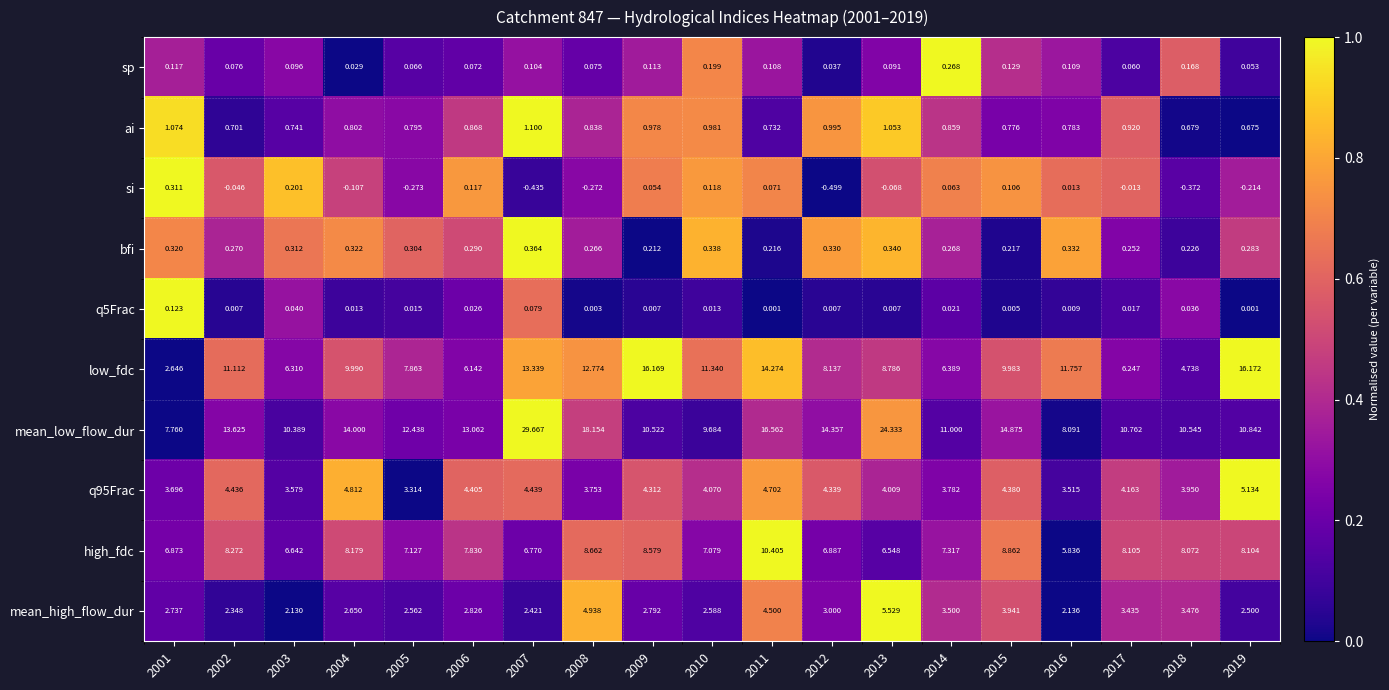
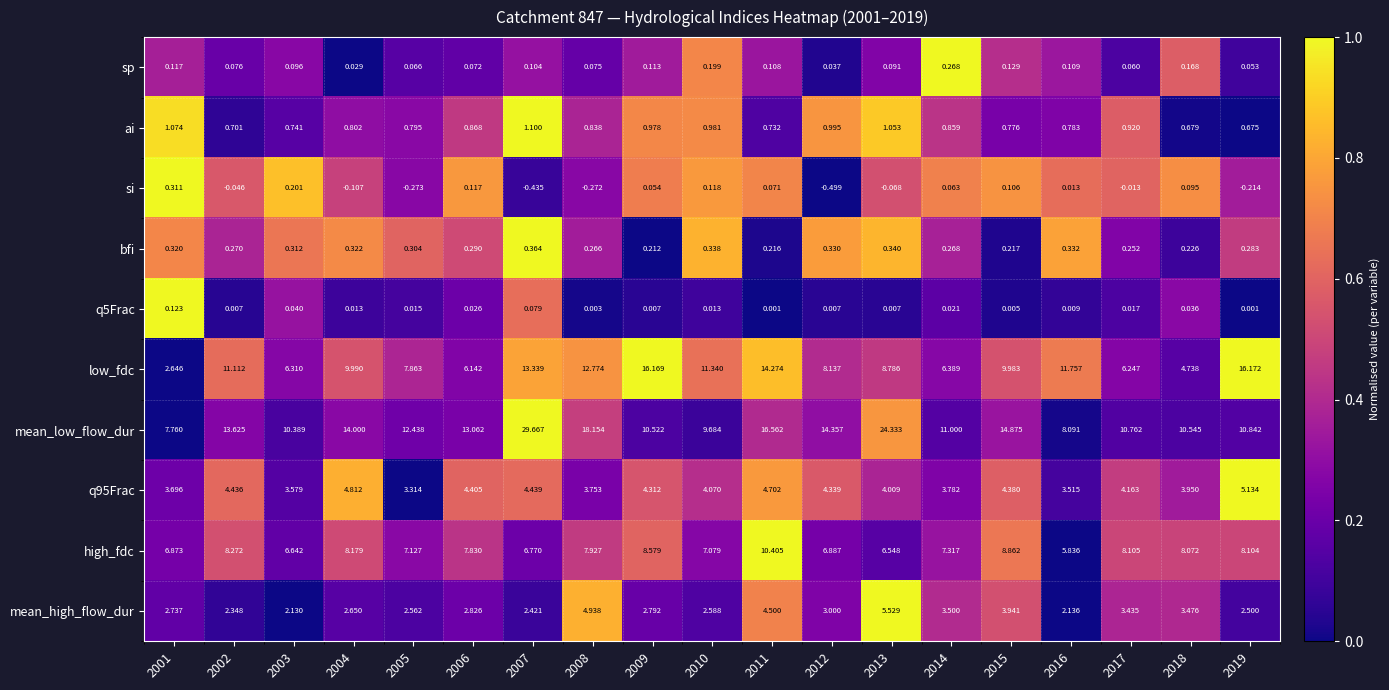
  {
    "sp": {
      "2001": 0.117,
      "2002": 0.076,
      "2003": 0.096,
      "2004": 0.029,
      "2005": 0.066,
      "2006": 0.072,
      "2007": 0.104,
      "2008": 0.075,
      "2009": 0.113,
      "2010": 0.199,
      "2011": 0.108,
      "2012": 0.037,
      "2013": 0.091,
      "2014": 0.268,
      "2015": 0.129,
      "2016": 0.109,
      "2017": 0.060,
      "2018": 0.168,
      "2019": 0.053
    },
    "ai": {
      "2001": 1.074,
      "2002": 0.701,
      "2003": 0.741,
      "2004": 0.802,
      "2005": 0.795,
      "2006": 0.868,
      "2007": 1.100,
      "2008": 0.838,
      "2009": 0.978,
      "2010": 0.981,
      "2011": 0.732,
      "2012": 0.995,
      "2013": 1.053,
      "2014": 0.859,
      "2015": 0.776,
      "2016": 0.783,
      "2017": 0.920,
      "2018": 0.679,
      "2019": 0.675
    },
    "si": {
      "2001": 0.311,
      "2002": -0.046,
      "2003": 0.201,
      "2004": -0.107,
      "2005": -0.273,
      "2006": 0.117,
      "2007": -0.435,
      "2008": -0.272,
      "2009": 0.054,
      "2010": 0.118,
      "2011": 0.071,
      "2012": -0.499,
      "2013": -0.068,
      "2014": 0.063,
      "2015": 0.106,
      "2016": 0.013,
      "2017": -0.013,
-     "2018": -0.372,
+     "2018": 0.095,
      "2019": -0.214
    },
    "bfi": {
      "2001": 0.320,
      "2002": 0.270,
      "2003": 0.312,
      "2004": 0.322,
      "2005": 0.304,
      "2006": 0.290,
      "2007": 0.364,
      "2008": 0.266,
      "2009": 0.212,
      "2010": 0.338,
      "2011": 0.216,
      "2012": 0.330,
      "2013": 0.340,
      "2014": 0.268,
      "2015": 0.217,
      "2016": 0.332,
      "2017": 0.252,
      "2018": 0.226,
      "2019": 0.283
    },
    "q5Frac": {
      "2001": 0.123,
      "2002": 0.007,
      "2003": 0.040,
      "2004": 0.013,
      "2005": 0.015,
      "2006": 0.026,
      "2007": 0.079,
      "2008": 0.003,
      "2009": 0.007,
      "2010": 0.013,
      "2011": 0.001,
      "2012": 0.007,
      "2013": 0.007,
      "2014": 0.021,
      "2015": 0.005,
      "2016": 0.009,
      "2017": 0.017,
      "2018": 0.036,
      "2019": 0.001
    },
    "low_fdc": {
      "2001": 2.646,
      "2002": 11.112,
      "2003": 6.310,
      "2004": 9.990,
      "2005": 7.863,
      "2006": 6.142,
      "2007": 13.339,
      "2008": 12.774,
      "2009": 16.169,
      "2010": 11.340,
      "2011": 14.274,
      "2012": 8.137,
      "2013": 8.786,
      "2014": 6.389,
      "2015": 9.983,
      "2016": 11.757,
      "2017": 6.247,
      "2018": 4.738,
      "2019": 16.172
    },
    "mean_low_flow_dur": {
      "2001": 7.760,
      "2002": 13.625,
      "2003": 10.389,
      "2004": 14.000,
      "2005": 12.438,
      "2006": 13.062,
      "2007": 29.667,
      "2008": 18.154,
      "2009": 10.522,
      "2010": 9.684,
      "2011": 16.562,
      "2012": 14.357,
      "2013": 24.333,
      "2014": 11.000,
      "2015": 14.875,
      "2016": 8.091,
      "2017": 10.762,
      "2018": 10.545,
      "2019": 10.842
    },
    "q95Frac": {
      "2001": 3.696,
      "2002": 4.436,
      "2003": 3.579,
      "2004": 4.812,
      "2005": 3.314,
      "2006": 4.405,
      "2007": 4.439,
      "2008": 3.753,
      "2009": 4.312,
      "2010": 4.070,
      "2011": 4.702,
      "2012": 4.339,
      "2013": 4.009,
      "2014": 3.782,
      "2015": 4.380,
      "2016": 3.515,
      "2017": 4.163,
      "2018": 3.950,
      "2019": 5.134
    },
    "high_fdc": {
      "2001": 6.873,
      "2002": 8.272,
      "2003": 6.642,
      "2004": 8.179,
      "2005": 7.127,
      "2006": 7.830,
      "2007": 6.770,
-     "2008": 8.662,
+     "2008": 7.927,
      "2009": 8.579,
      "2010": 7.079,
      "2011": 10.405,
      "2012": 6.887,
      "2013": 6.548,
      "2014": 7.317,
      "2015": 8.862,
      "2016": 5.836,
      "2017": 8.105,
      "2018": 8.072,
      "2019": 8.104
    },
    "mean_high_flow_dur": {
      "2001": 2.737,
      "2002": 2.348,
      "2003": 2.130,
      "2004": 2.650,
      "2005": 2.562,
      "2006": 2.826,
      "2007": 2.421,
      "2008": 4.938,
      "2009": 2.792,
      "2010": 2.588,
      "2011": 4.500,
      "2012": 3.000,
      "2013": 5.529,
      "2014": 3.500,
      "2015": 3.941,
      "2016": 2.136,
      "2017": 3.435,
      "2018": 3.476,
      "2019": 2.500
    }
  }
